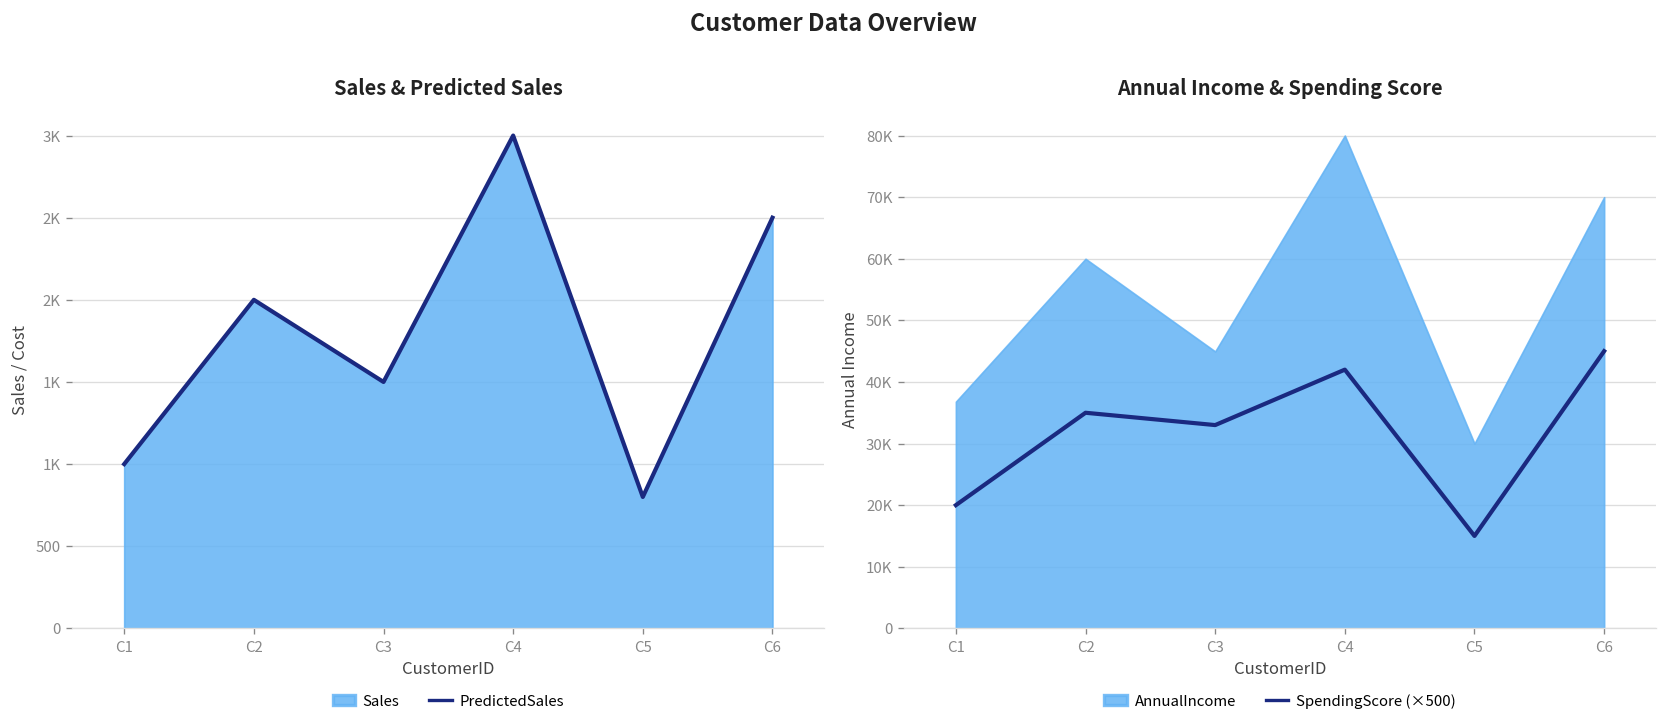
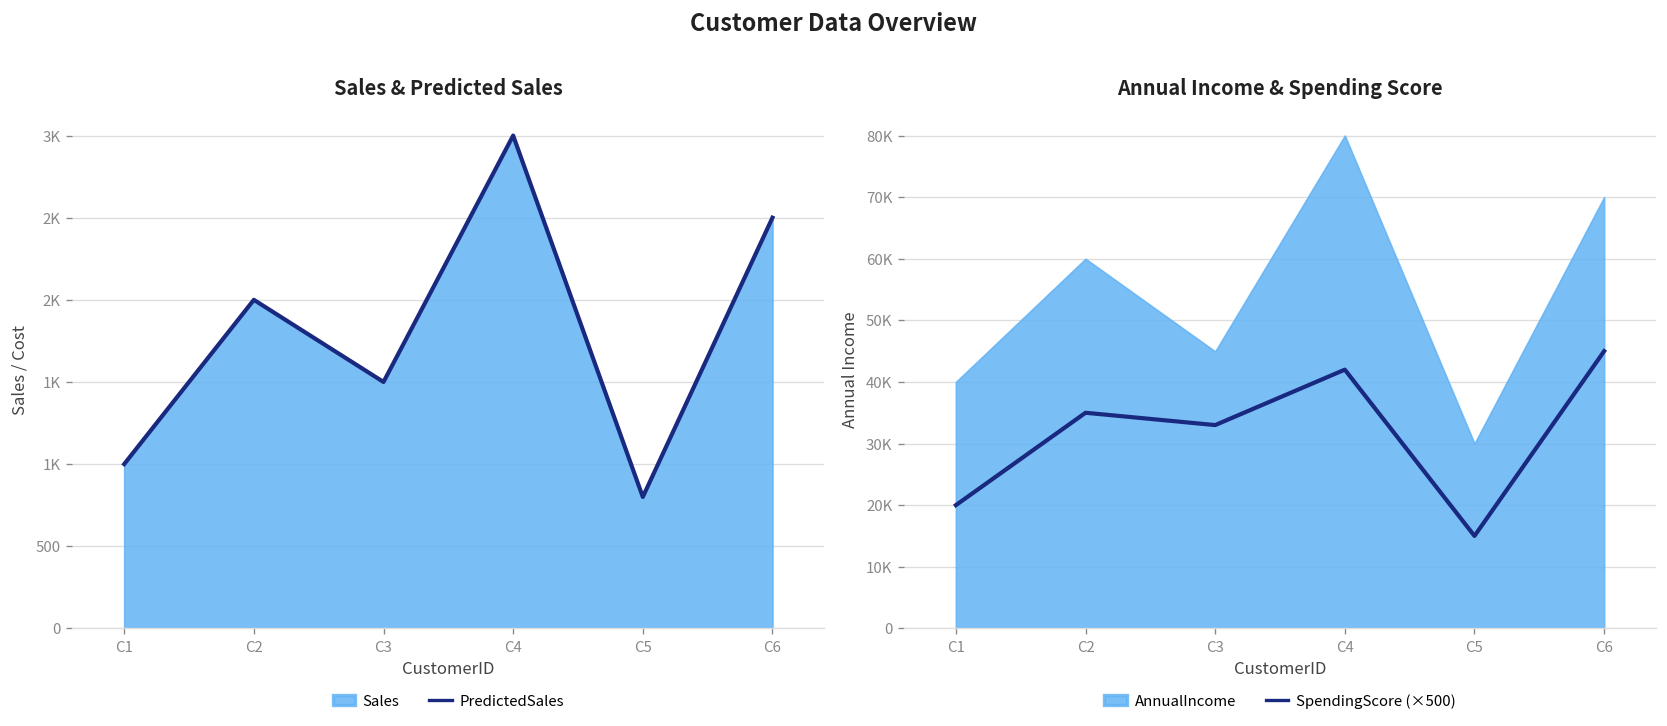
  {
    "Annual Income & Spending Score": {
      "AnnualIncome": {
-       "C1": 37000,
+       "C1": 40000,
        "C2": 60000,
        "C3": 45000,
        "C4": 80000,
        "C5": 30000,
        "C6": 70000
      },
      "SpendingScore (×500)": {
        "C1": 20000,
        "C2": 35000,
        "C3": 33000,
        "C4": 42000,
        "C5": 15000,
        "C6": 45000
      }
    }
  }
